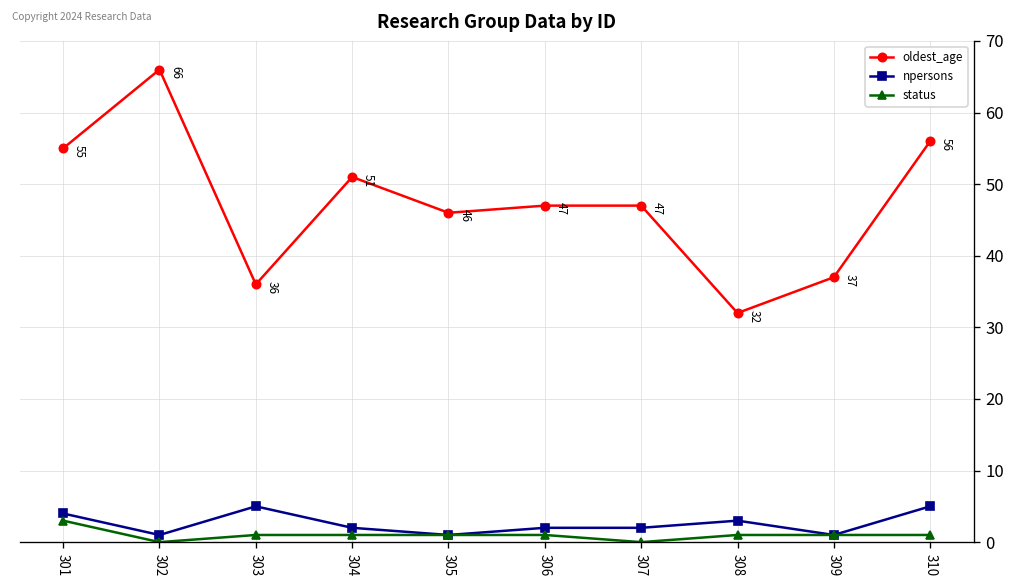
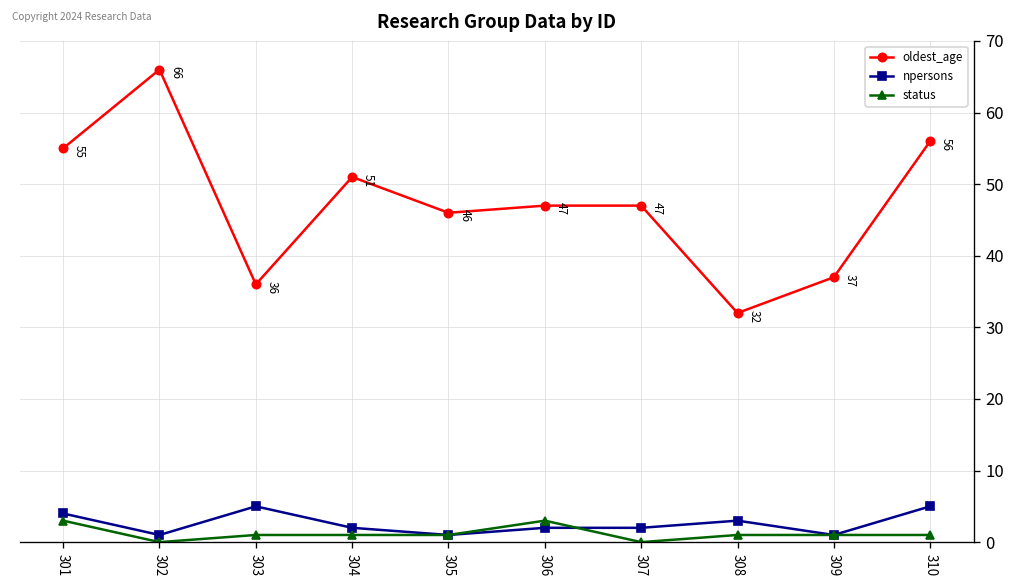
  {
    "oldest_age": {
      "301": 55,
      "302": 66,
      "303": 36,
      "304": 51,
      "305": 46,
      "306": 47,
      "307": 47,
      "308": 32,
      "309": 37,
      "310": 56
    },
    "npersons": {
      "301": 4,
      "302": 1,
      "303": 5,
      "304": 2,
      "306": 2,
      "307": 2,
      "308": 3,
      "310": 5
    },
    "status": {
      "301": 3,
      "302": 0,
      "303": 1,
      "304": 1,
-     "306": 1,
+     "306": 3,
      "307": 0,
      "308": 1,
      "310": 1
    }
  }
